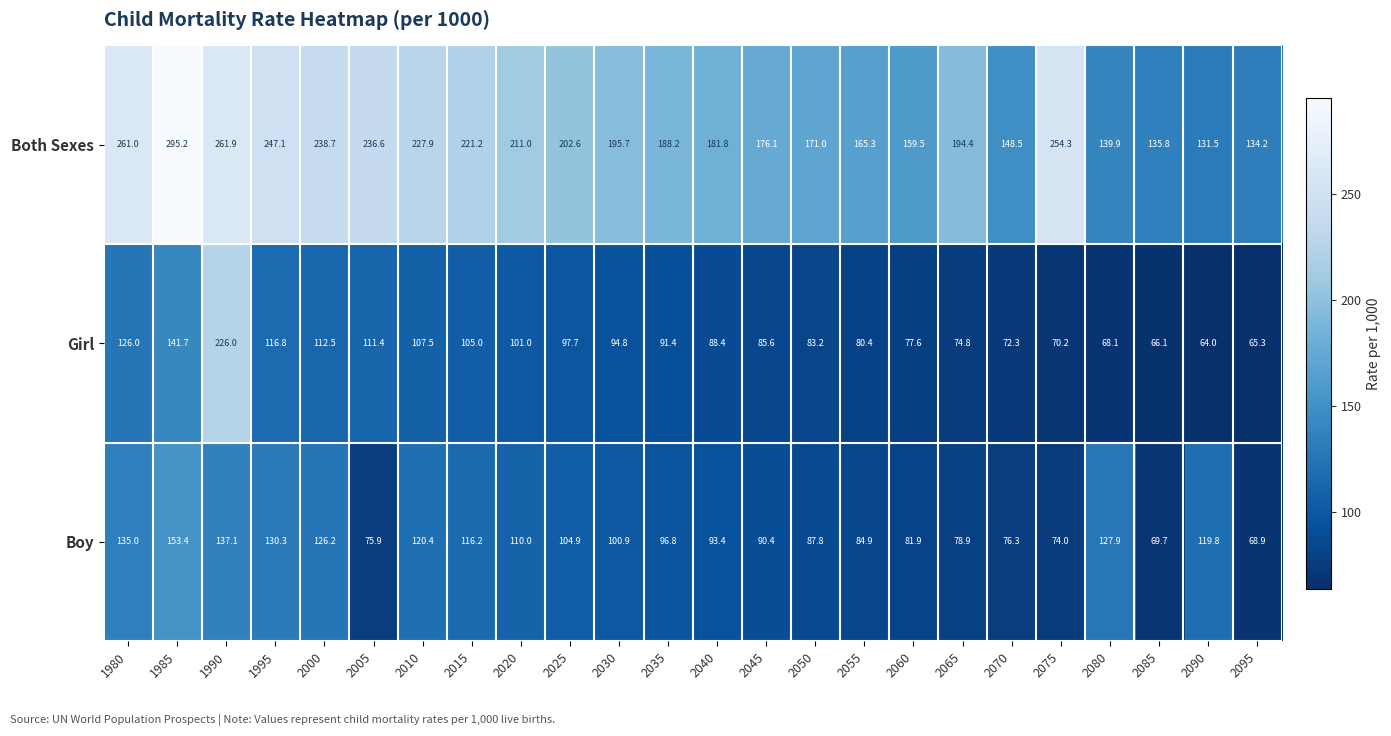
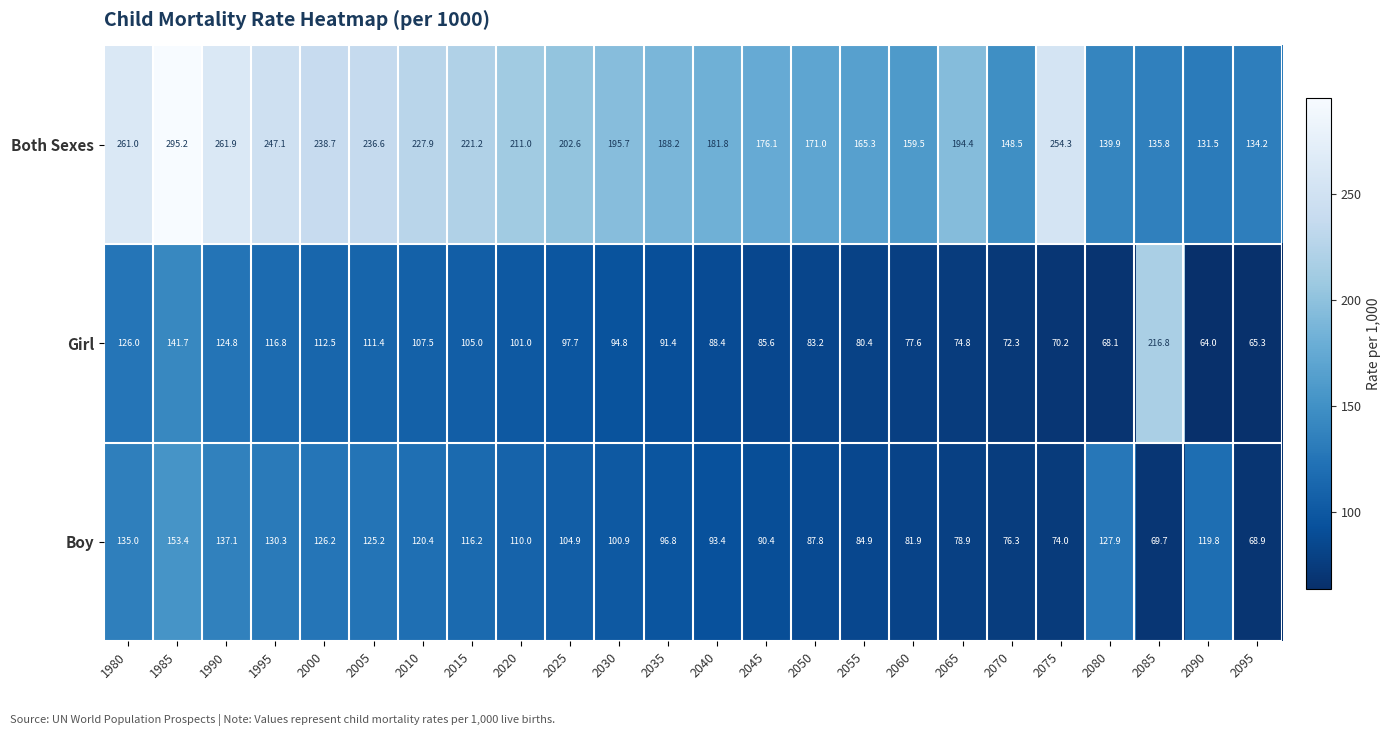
  {
    "Both Sexes": {
      "1980": 261.0,
      "1985": 295.2,
      "1990": 261.9,
      "1995": 247.1,
      "2000": 238.7,
      "2005": 236.6,
      "2010": 227.9,
      "2015": 221.2,
      "2020": 211.0,
      "2025": 202.6,
      "2030": 195.7,
      "2035": 188.2,
      "2040": 181.8,
      "2045": 176.1,
      "2050": 171.0,
      "2055": 165.3,
      "2060": 159.5,
      "2065": 194.4,
      "2070": 148.5,
      "2075": 254.3,
      "2080": 139.9,
      "2085": 135.8,
      "2090": 131.5,
      "2095": 134.2
    },
    "Girl": {
      "1980": 126.0,
      "1985": 141.7,
-     "1990": 226.0,
+     "1990": 124.8,
      "1995": 116.8,
      "2000": 112.5,
      "2005": 111.4,
      "2010": 107.5,
      "2015": 105.0,
      "2020": 101.0,
      "2025": 97.7,
      "2030": 94.8,
      "2035": 91.4,
      "2040": 88.4,
      "2045": 85.6,
      "2050": 83.2,
      "2055": 80.4,
      "2060": 77.6,
      "2065": 74.8,
      "2070": 72.3,
      "2075": 70.2,
      "2080": 68.1,
-     "2085": 66.1,
+     "2085": 216.8,
      "2090": 64.0,
      "2095": 65.3
    },
    "Boy": {
      "1980": 135.0,
      "1985": 153.4,
      "1990": 137.1,
      "1995": 130.3,
      "2000": 126.2,
-     "2005": 75.9,
+     "2005": 125.2,
      "2010": 120.4,
      "2015": 116.2,
      "2020": 110.0,
      "2025": 104.9,
      "2030": 100.9,
      "2035": 96.8,
      "2040": 93.4,
      "2045": 90.4,
      "2050": 87.8,
      "2055": 84.9,
      "2060": 81.9,
      "2065": 78.9,
      "2070": 76.3,
      "2075": 74.0,
      "2080": 127.9,
      "2085": 69.7,
      "2090": 119.8,
      "2095": 68.9
    }
  }
